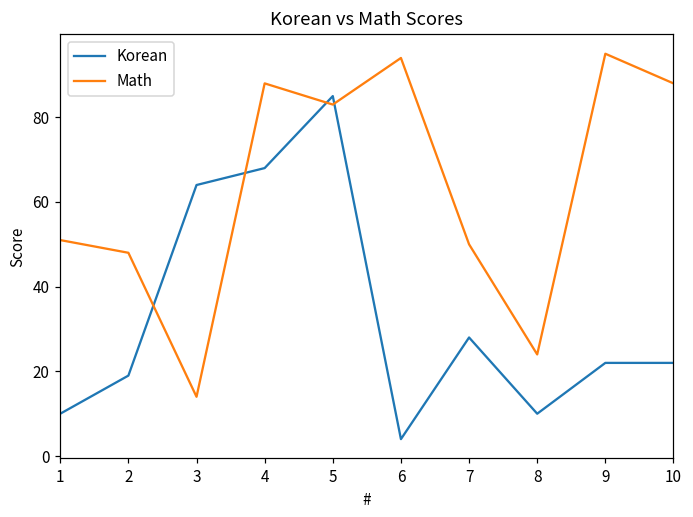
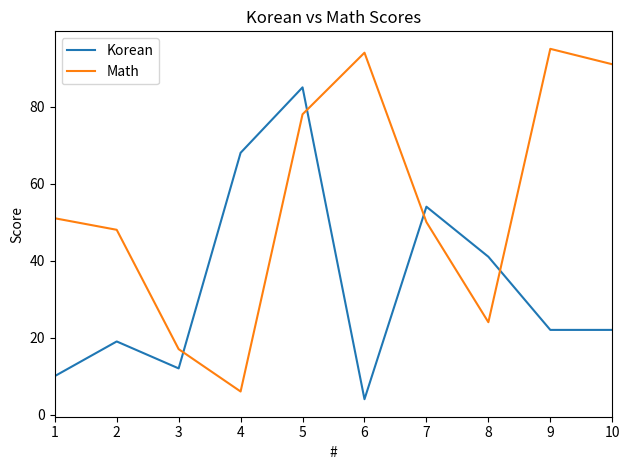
  {
    "Korean": {
      "1": 10,
      "2": 19,
-     "3": 64,
+     "3": 12,
      "4": 68,
      "5": 85,
      "6": 4,
-     "7": 28,
-     "8": 10,
+     "7": 54,
+     "8": 41,
      "9": 22,
      "10": 22
    },
    "Math": {
      "1": 51,
      "2": 48,
-     "3": 14,
-     "4": 88,
-     "5": 83,
+     "3": 17,
+     "4": 6,
+     "5": 78,
      "6": 94,
      "7": 50,
      "8": 24,
      "9": 95,
-     "10": 88
+     "10": 91
    }
  }
